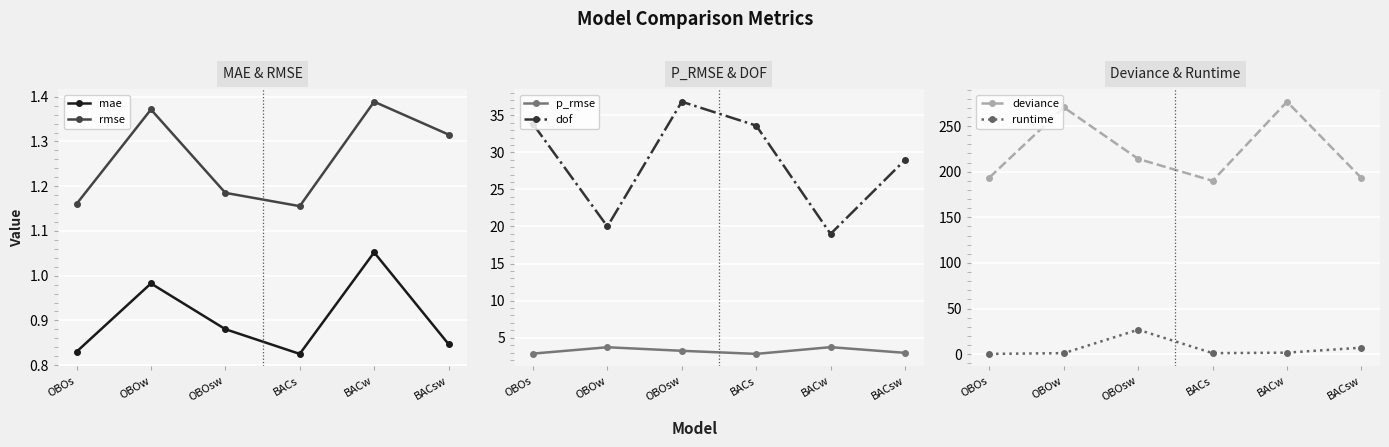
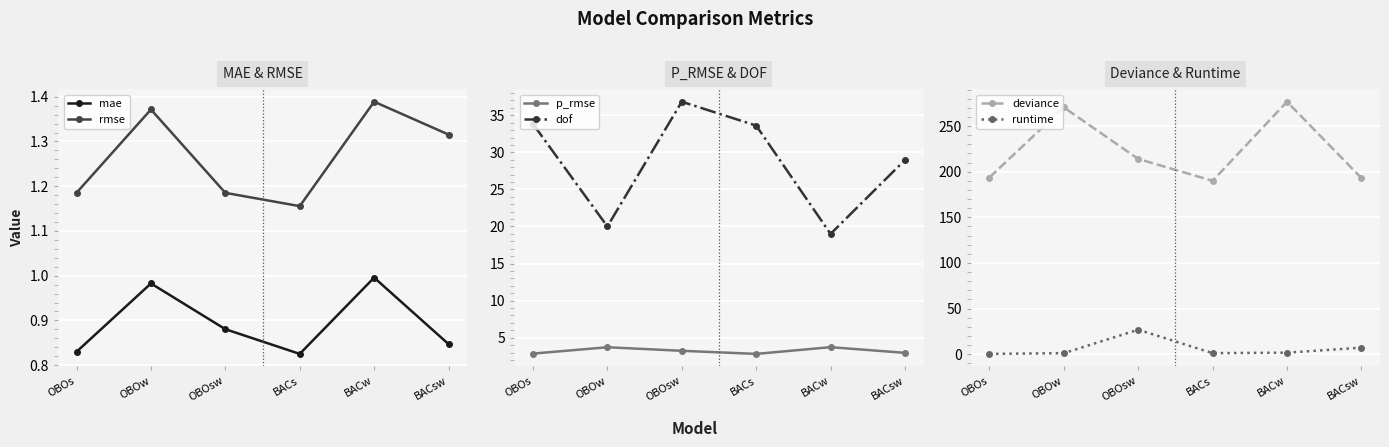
  {
    "MAE & RMSE": {
      "mae": {
        "OBOs": 0.83,
        "OBOw": 0.98,
        "OBOsw": 0.88,
        "BACs": 0.83,
-       "BACw": 1.05,
+       "BACw": 1.00,
        "BACsw": 0.85
      },
      "rmse": {
-       "OBOs": 1.16,
+       "OBOs": 1.19,
        "OBOw": 1.37,
        "OBOsw": 1.19,
        "BACs": 1.16,
        "BACw": 1.39,
        "BACsw": 1.32
      }
    },
    "P_RMSE & DOF": {
      "p_rmse": {
        "OBOs": 3,
        "OBOw": 4,
        "OBOsw": 3,
        "BACs": 3,
        "BACw": 4,
        "BACsw": 3
      },
      "dof": {
        "OBOw": 20,
        "OBOsw": 37,
        "BACs": 34,
        "BACw": 19,
        "BACsw": 29
      }
    },
    "Deviance & Runtime": {
      "deviance": {
        "OBOs": 190,
        "OBOw": 270,
        "OBOsw": 210,
        "BACs": 190,
        "BACw": 280,
        "BACsw": 190
      },
      "runtime": {
        "OBOs": 0,
        "OBOw": 0,
        "OBOsw": 30,
        "BACs": 0,
        "BACw": 0,
        "BACsw": 10
      }
    }
  }
